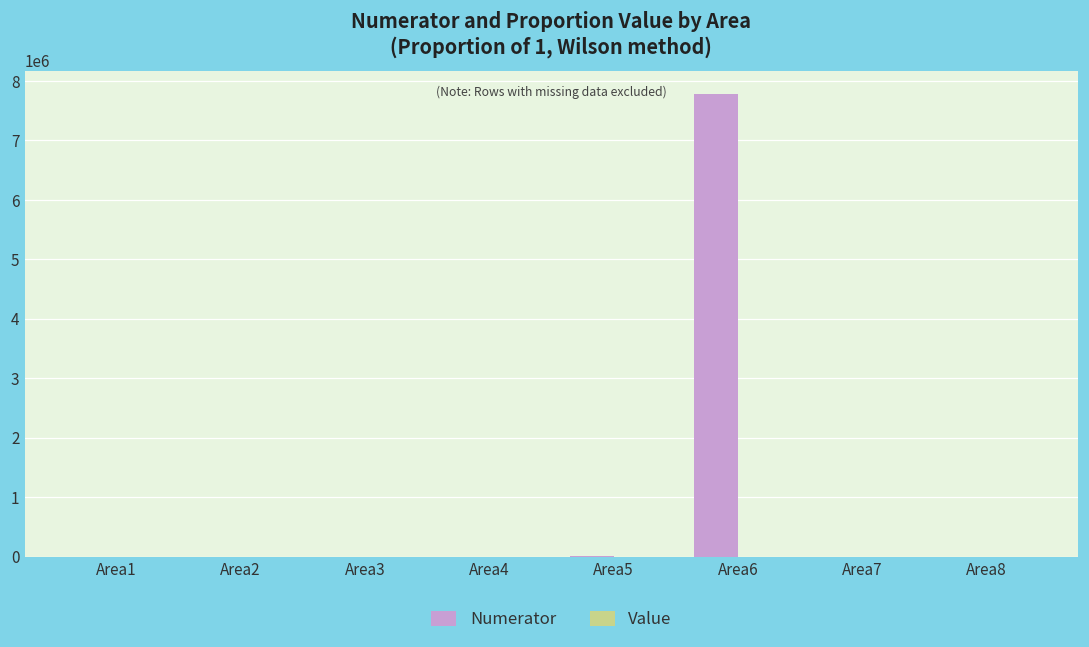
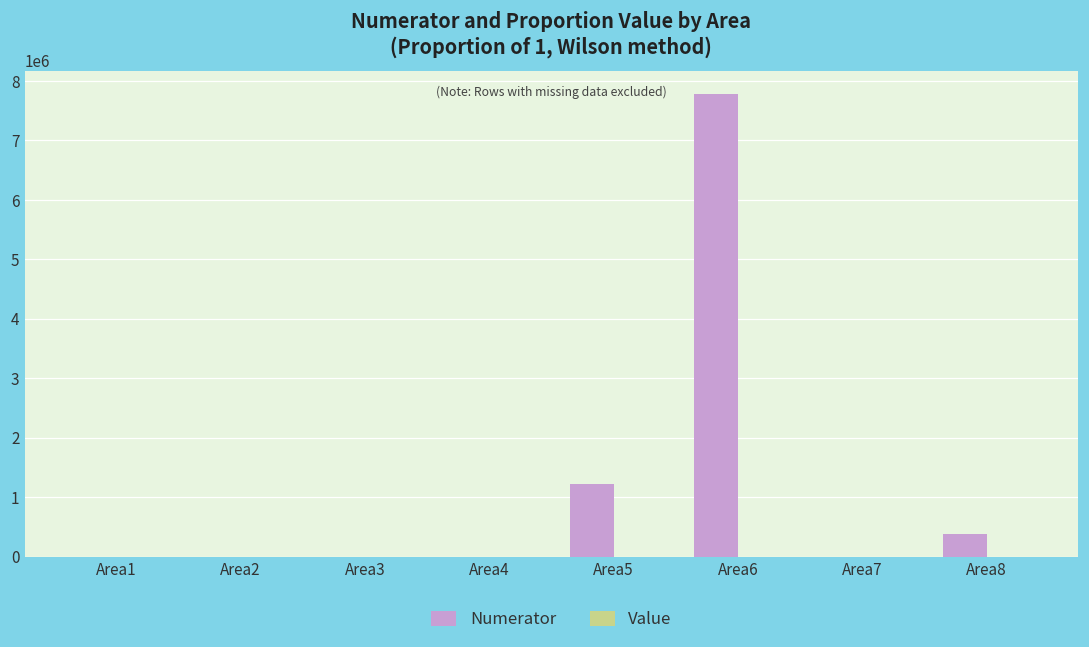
  {
    "Numerator": {
-     "Area5": 0,
+     "Area5": 1200000,
      "Area6": 7800000,
-     "Area8": 0
+     "Area8": 400000
    }
  }
